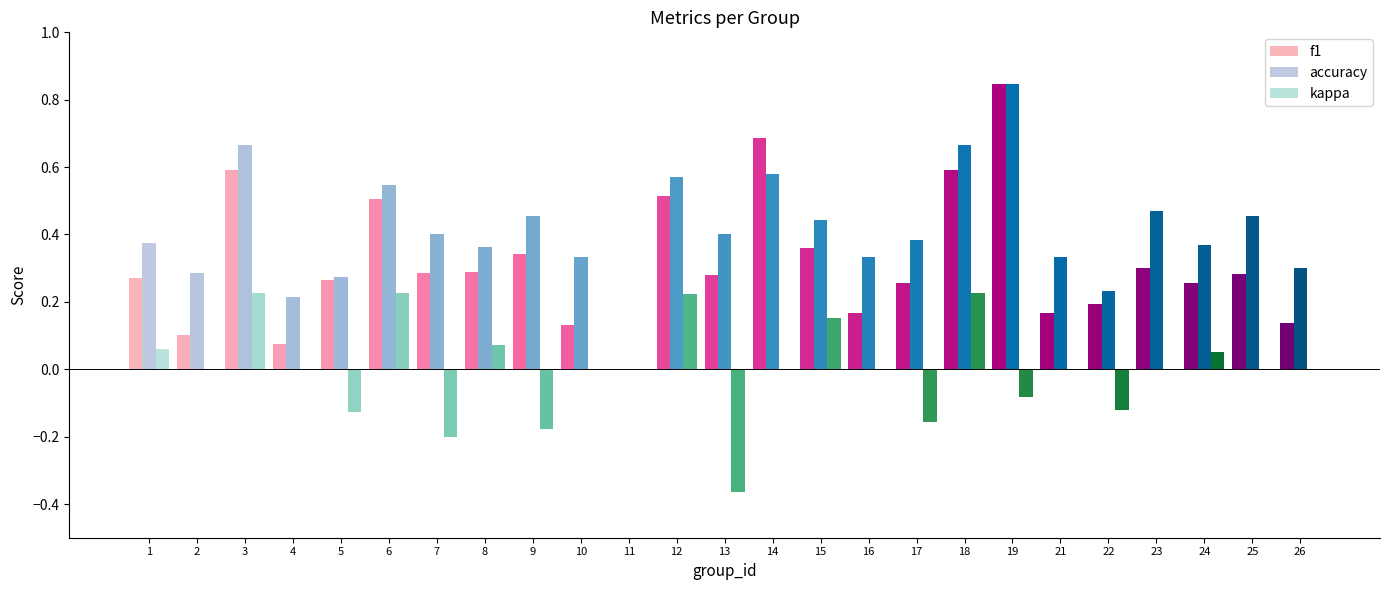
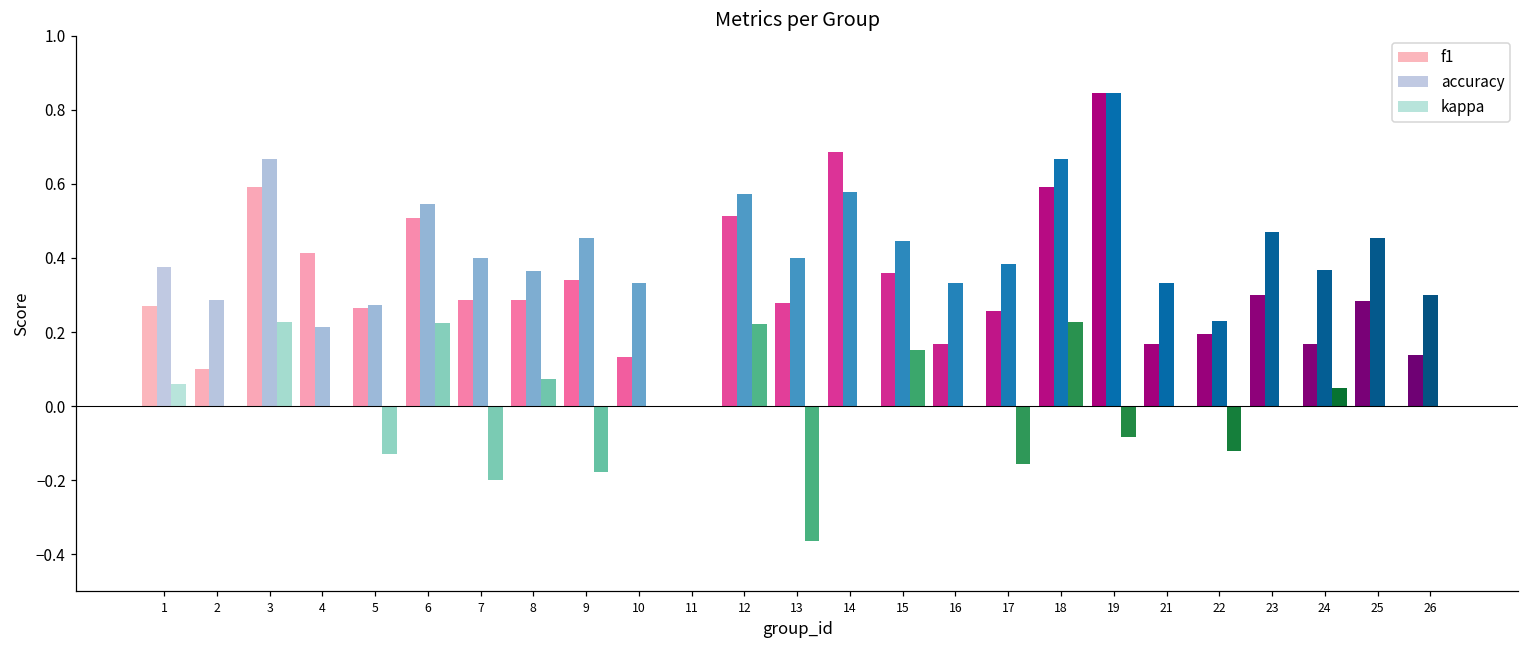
  {
    "f1": {
      "1": 0.27,
      "2": 0.10,
      "3": 0.59,
-     "4": 0.08,
+     "4": 0.41,
      "5": 0.26,
      "6": 0.51,
      "7": 0.29,
      "8": 0.29,
      "9": 0.34,
      "10": 0.13,
      "11": 0.00,
      "12": 0.51,
      "13": 0.28,
      "14": 0.69,
      "15": 0.36,
      "16": 0.17,
      "17": 0.26,
      "18": 0.59,
      "19": 0.85,
      "21": 0.17,
      "22": 0.19,
      "23": 0.30,
-     "24": 0.26,
+     "24": 0.17,
      "25": 0.28,
      "26": 0.14
    }
  }
